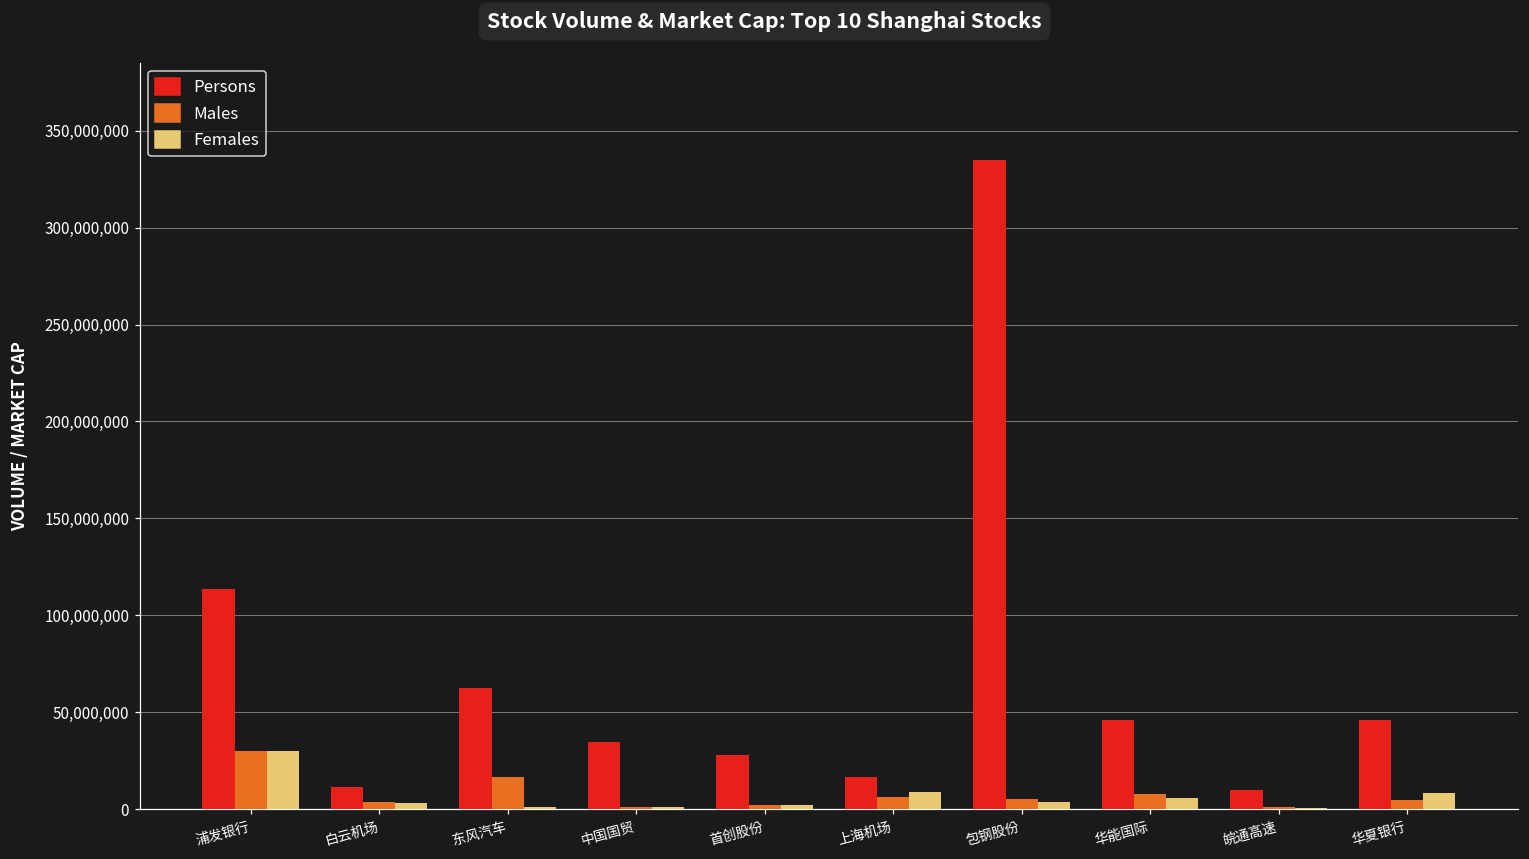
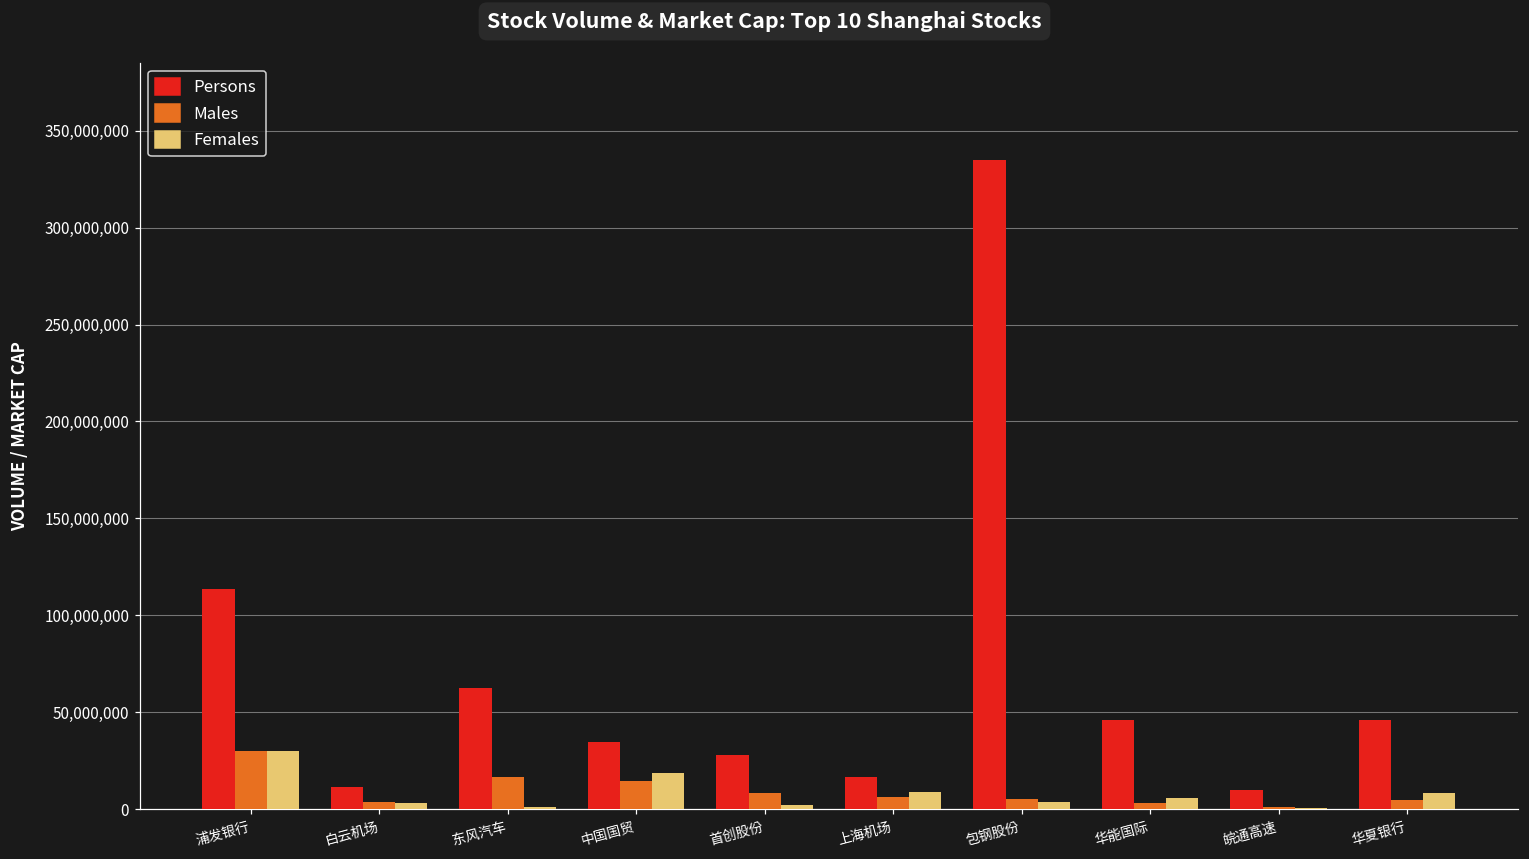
  {
    "Persons": {
      "浦发银行": "113,000,000",
      "白云机场": "12,000,000",
      "东风汽车": "63,000,000",
      "中国国贸": "35,000,000",
      "首创股份": "28,000,000",
      "上海机场": "17,000,000",
      "包钢股份": "335,000,000",
      "华能国际": "46,000,000",
      "皖通高速": "10,000,000",
      "华夏银行": "46,000,000"
    },
    "Males": {
      "浦发银行": "30,000,000",
      "白云机场": "4,000,000",
      "东风汽车": "17,000,000",
-     "中国国贸": "1,000,000",
-     "首创股份": "2,000,000",
+     "中国国贸": "15,000,000",
+     "首创股份": "8,000,000",
      "上海机场": "6,000,000",
      "包钢股份": "6,000,000",
-     "华能国际": "8,000,000",
+     "华能国际": "3,000,000",
      "华夏银行": "5,000,000"
    },
    "Females": {
      "浦发银行": "30,000,000",
      "白云机场": "3,000,000",
-     "中国国贸": "1,000,000",
+     "中国国贸": "19,000,000",
      "首创股份": "2,000,000",
      "上海机场": "9,000,000",
      "包钢股份": "4,000,000",
      "华能国际": "6,000,000",
      "华夏银行": "8,000,000"
    }
  }
